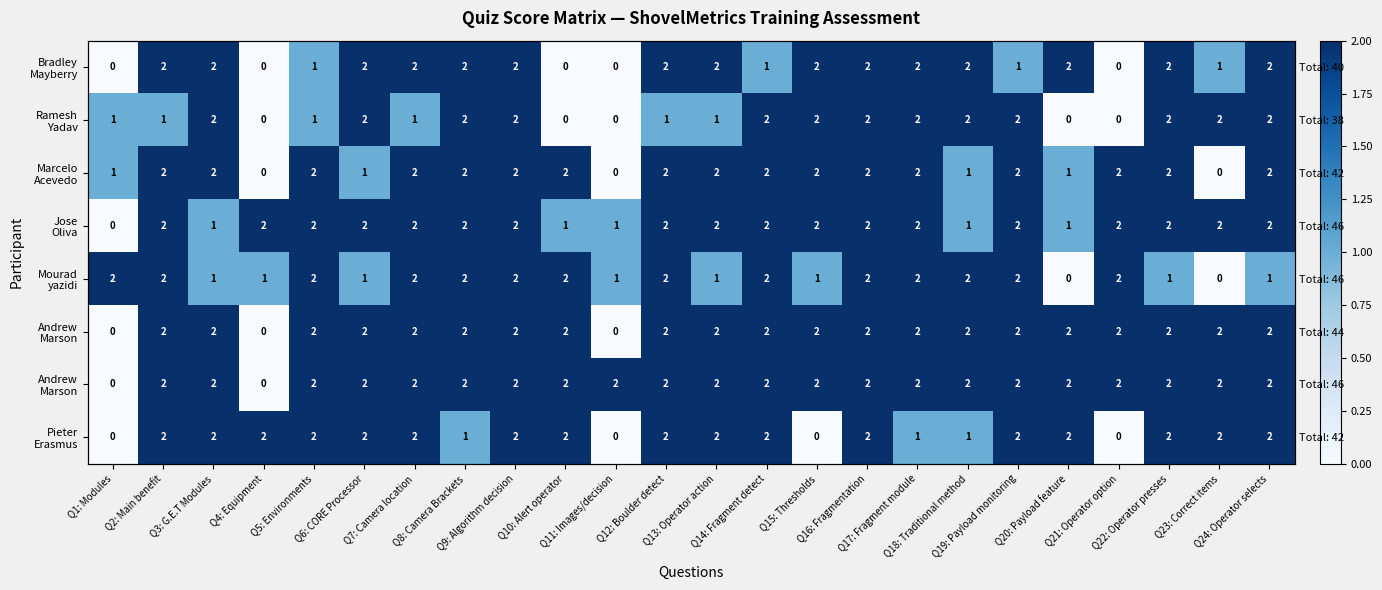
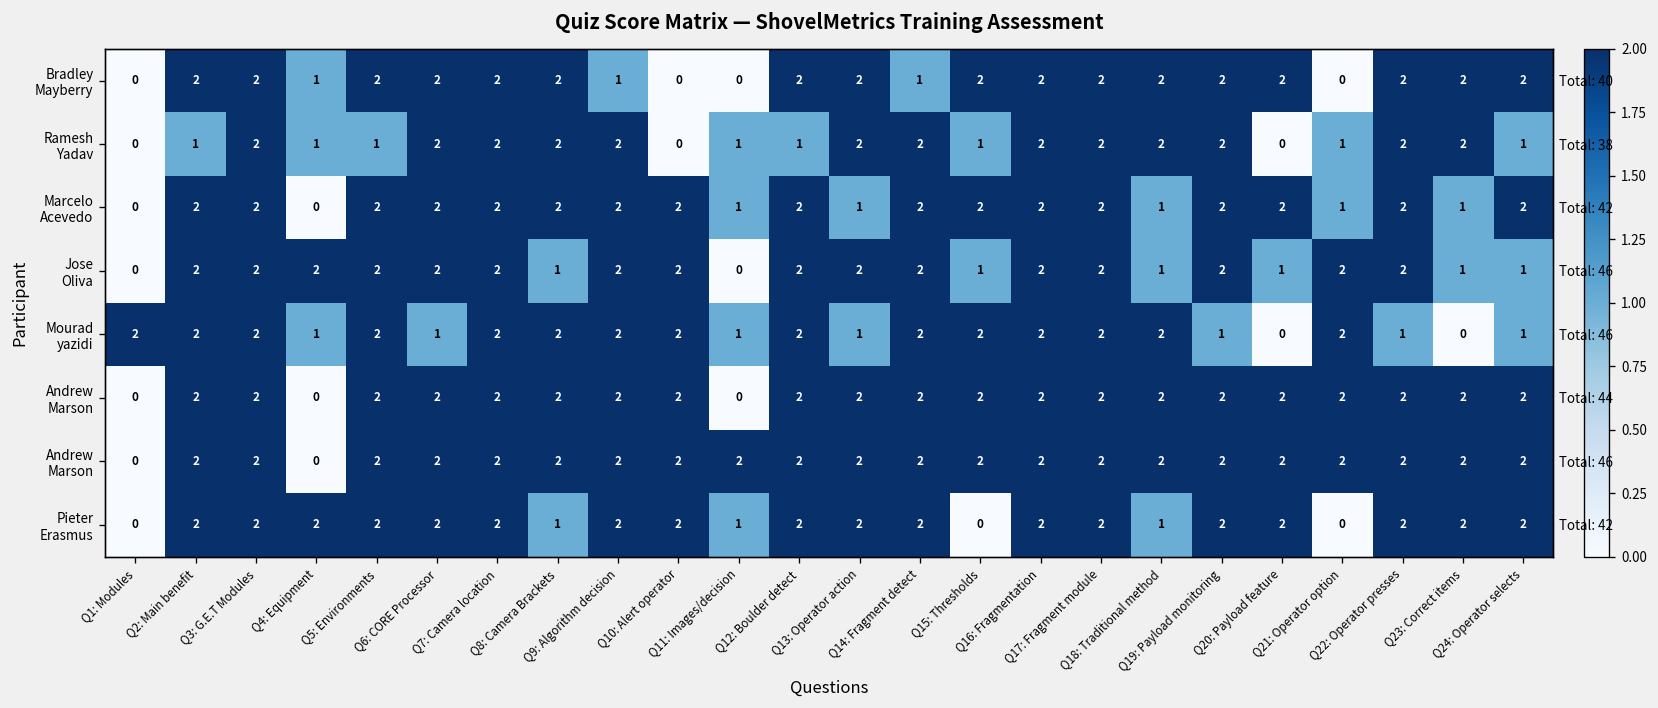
  {
    "Bradley Mayberry": {
      "Q1: Modules": 0,
      "Q2: Main benefit": 2,
      "Q3: G.E.T Modules": 2,
-     "Q4: Equipment": 0,
-     "Q5: Environments": 1,
+     "Q4: Equipment": 1,
+     "Q5: Environments": 2,
      "Q6: CORE Processor": 2,
      "Q7: Camera location": 2,
      "Q8: Camera Brackets": 2,
-     "Q9: Algorithm decision": 2,
+     "Q9: Algorithm decision": 1,
      "Q10: Alert operator": 0,
      "Q11: Images/decision": 0,
      "Q12: Boulder detect": 2,
      "Q13: Operator action": 2,
      "Q14: Fragment detect": 1,
      "Q15: Thresholds": 2,
      "Q16: Fragmentation": 2,
      "Q17: Fragment module": 2,
      "Q18: Traditional method": 2,
-     "Q19: Payload monitoring": 1,
+     "Q19: Payload monitoring": 2,
      "Q20: Payload feature": 2,
      "Q21: Operator option": 0,
      "Q22: Operator presses": 2,
-     "Q23: Correct items": 1,
+     "Q23: Correct items": 2,
      "Q24: Operator selects": 2
    },
    "Ramesh Yadav": {
-     "Q1: Modules": 1,
+     "Q1: Modules": 0,
      "Q2: Main benefit": 1,
      "Q3: G.E.T Modules": 2,
-     "Q4: Equipment": 0,
+     "Q4: Equipment": 1,
      "Q5: Environments": 1,
      "Q6: CORE Processor": 2,
-     "Q7: Camera location": 1,
+     "Q7: Camera location": 2,
      "Q8: Camera Brackets": 2,
      "Q9: Algorithm decision": 2,
      "Q10: Alert operator": 0,
-     "Q11: Images/decision": 0,
+     "Q11: Images/decision": 1,
      "Q12: Boulder detect": 1,
-     "Q13: Operator action": 1,
+     "Q13: Operator action": 2,
      "Q14: Fragment detect": 2,
-     "Q15: Thresholds": 2,
+     "Q15: Thresholds": 1,
      "Q16: Fragmentation": 2,
      "Q17: Fragment module": 2,
      "Q18: Traditional method": 2,
      "Q19: Payload monitoring": 2,
      "Q20: Payload feature": 0,
-     "Q21: Operator option": 0,
+     "Q21: Operator option": 1,
      "Q22: Operator presses": 2,
      "Q23: Correct items": 2,
-     "Q24: Operator selects": 2
+     "Q24: Operator selects": 1
    },
    "Marcelo Acevedo": {
-     "Q1: Modules": 1,
+     "Q1: Modules": 0,
      "Q2: Main benefit": 2,
      "Q3: G.E.T Modules": 2,
      "Q4: Equipment": 0,
      "Q5: Environments": 2,
-     "Q6: CORE Processor": 1,
+     "Q6: CORE Processor": 2,
      "Q7: Camera location": 2,
      "Q8: Camera Brackets": 2,
      "Q9: Algorithm decision": 2,
      "Q10: Alert operator": 2,
-     "Q11: Images/decision": 0,
+     "Q11: Images/decision": 1,
      "Q12: Boulder detect": 2,
-     "Q13: Operator action": 2,
+     "Q13: Operator action": 1,
      "Q14: Fragment detect": 2,
      "Q15: Thresholds": 2,
      "Q16: Fragmentation": 2,
      "Q17: Fragment module": 2,
      "Q18: Traditional method": 1,
      "Q19: Payload monitoring": 2,
-     "Q20: Payload feature": 1,
-     "Q21: Operator option": 2,
+     "Q20: Payload feature": 2,
+     "Q21: Operator option": 1,
      "Q22: Operator presses": 2,
-     "Q23: Correct items": 0,
+     "Q23: Correct items": 1,
      "Q24: Operator selects": 2
    },
    "Jose Oliva": {
      "Q1: Modules": 0,
      "Q2: Main benefit": 2,
-     "Q3: G.E.T Modules": 1,
+     "Q3: G.E.T Modules": 2,
      "Q4: Equipment": 2,
      "Q5: Environments": 2,
      "Q6: CORE Processor": 2,
      "Q7: Camera location": 2,
-     "Q8: Camera Brackets": 2,
+     "Q8: Camera Brackets": 1,
      "Q9: Algorithm decision": 2,
-     "Q10: Alert operator": 1,
-     "Q11: Images/decision": 1,
+     "Q10: Alert operator": 2,
+     "Q11: Images/decision": 0,
      "Q12: Boulder detect": 2,
      "Q13: Operator action": 2,
      "Q14: Fragment detect": 2,
-     "Q15: Thresholds": 2,
+     "Q15: Thresholds": 1,
      "Q16: Fragmentation": 2,
      "Q17: Fragment module": 2,
      "Q18: Traditional method": 1,
      "Q19: Payload monitoring": 2,
      "Q20: Payload feature": 1,
      "Q21: Operator option": 2,
      "Q22: Operator presses": 2,
-     "Q23: Correct items": 2,
-     "Q24: Operator selects": 2
+     "Q23: Correct items": 1,
+     "Q24: Operator selects": 1
    },
    "Mourad yazidi": {
      "Q1: Modules": 2,
      "Q2: Main benefit": 2,
-     "Q3: G.E.T Modules": 1,
+     "Q3: G.E.T Modules": 2,
      "Q4: Equipment": 1,
      "Q5: Environments": 2,
      "Q6: CORE Processor": 1,
      "Q7: Camera location": 2,
      "Q8: Camera Brackets": 2,
      "Q9: Algorithm decision": 2,
      "Q10: Alert operator": 2,
      "Q11: Images/decision": 1,
      "Q12: Boulder detect": 2,
      "Q13: Operator action": 1,
      "Q14: Fragment detect": 2,
-     "Q15: Thresholds": 1,
+     "Q15: Thresholds": 2,
      "Q16: Fragmentation": 2,
      "Q17: Fragment module": 2,
      "Q18: Traditional method": 2,
-     "Q19: Payload monitoring": 2,
+     "Q19: Payload monitoring": 1,
      "Q20: Payload feature": 0,
      "Q21: Operator option": 2,
      "Q22: Operator presses": 1,
      "Q23: Correct items": 0,
      "Q24: Operator selects": 1
    },
    "Pieter Erasmus": {
      "Q1: Modules": 0,
      "Q2: Main benefit": 2,
      "Q3: G.E.T Modules": 2,
      "Q4: Equipment": 2,
      "Q5: Environments": 2,
      "Q6: CORE Processor": 2,
      "Q7: Camera location": 2,
      "Q8: Camera Brackets": 1,
      "Q9: Algorithm decision": 2,
      "Q10: Alert operator": 2,
-     "Q11: Images/decision": 0,
+     "Q11: Images/decision": 1,
      "Q12: Boulder detect": 2,
      "Q13: Operator action": 2,
      "Q14: Fragment detect": 2,
      "Q15: Thresholds": 0,
      "Q16: Fragmentation": 2,
-     "Q17: Fragment module": 1,
+     "Q17: Fragment module": 2,
      "Q18: Traditional method": 1,
      "Q19: Payload monitoring": 2,
      "Q20: Payload feature": 2,
      "Q21: Operator option": 0,
      "Q22: Operator presses": 2,
      "Q23: Correct items": 2,
      "Q24: Operator selects": 2
    }
  }
